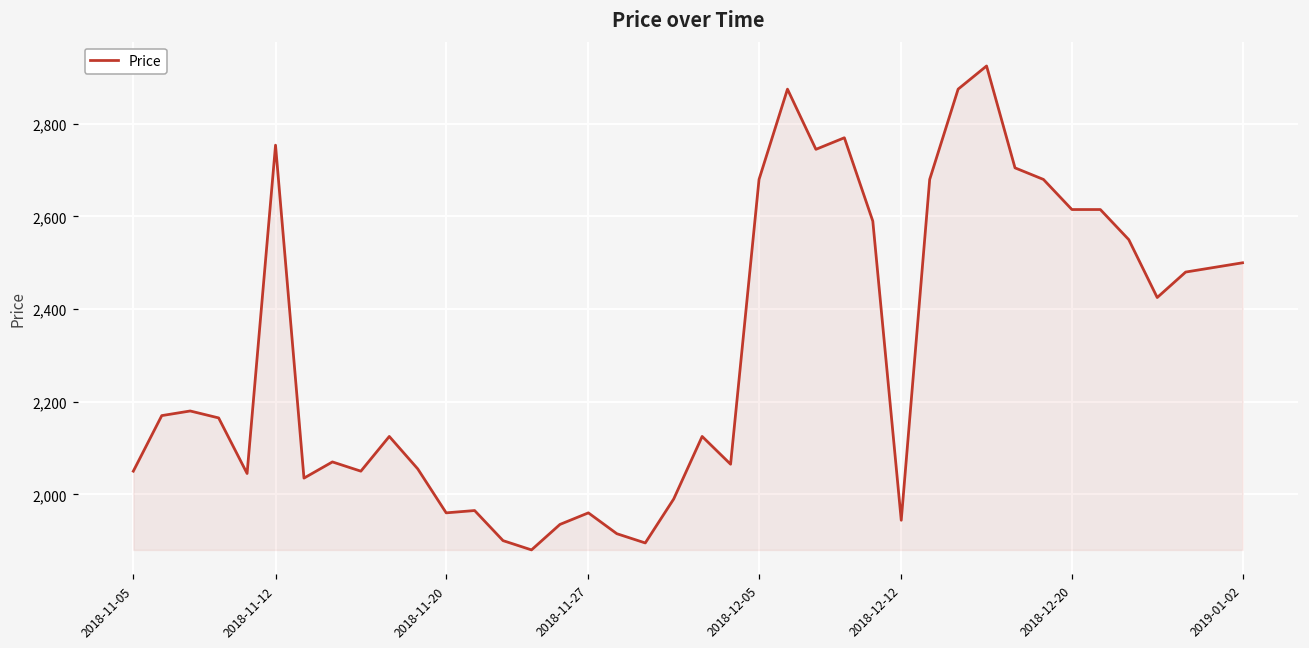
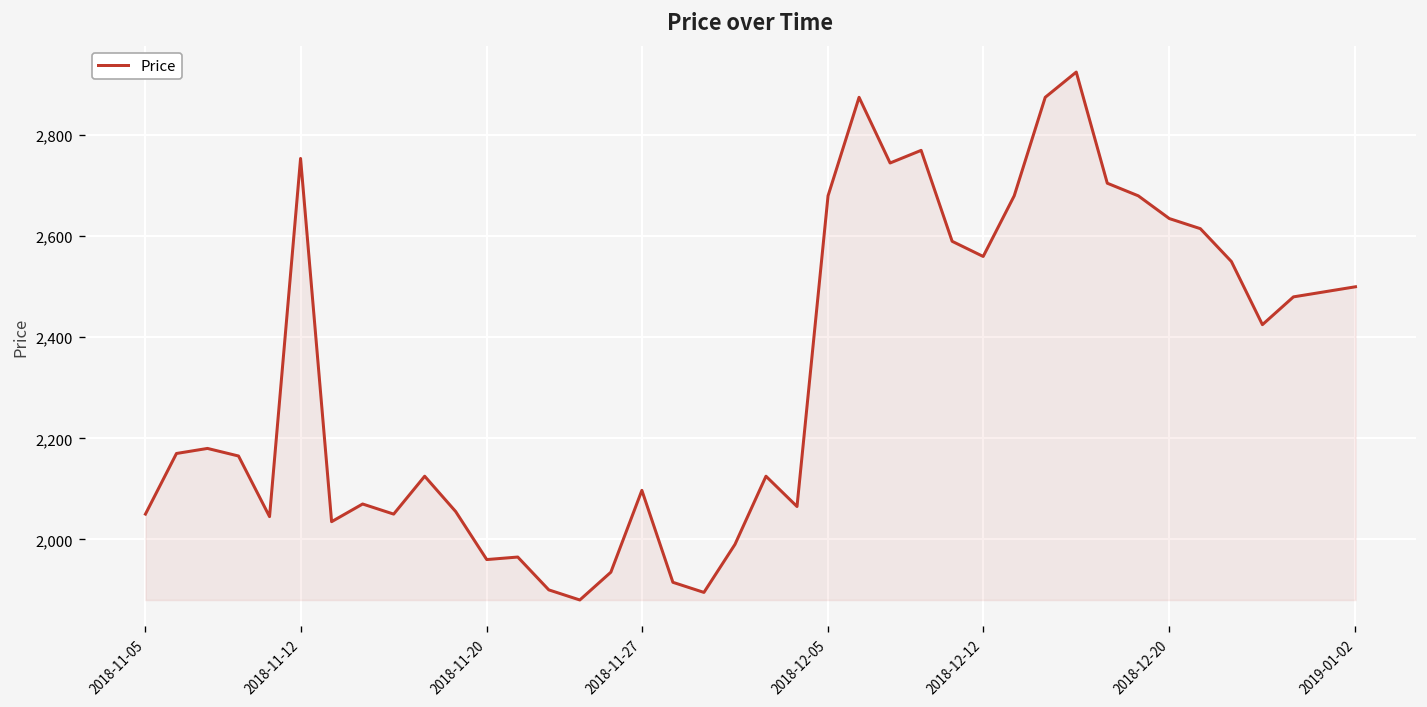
  {
    "2018-11-05": "2,050",
    "2018-11-12": "2,750",
    "2018-11-20": "1,960",
-   "2018-11-27": "1,960",
+   "2018-11-27": "2,100",
    "2018-12-05": "2,680",
-   "2018-12-12": "1,940",
-   "2018-12-20": "2,620",
+   "2018-12-12": "2,560",
+   "2018-12-20": "2,640",
    "2019-01-02": "2,500"
  }
